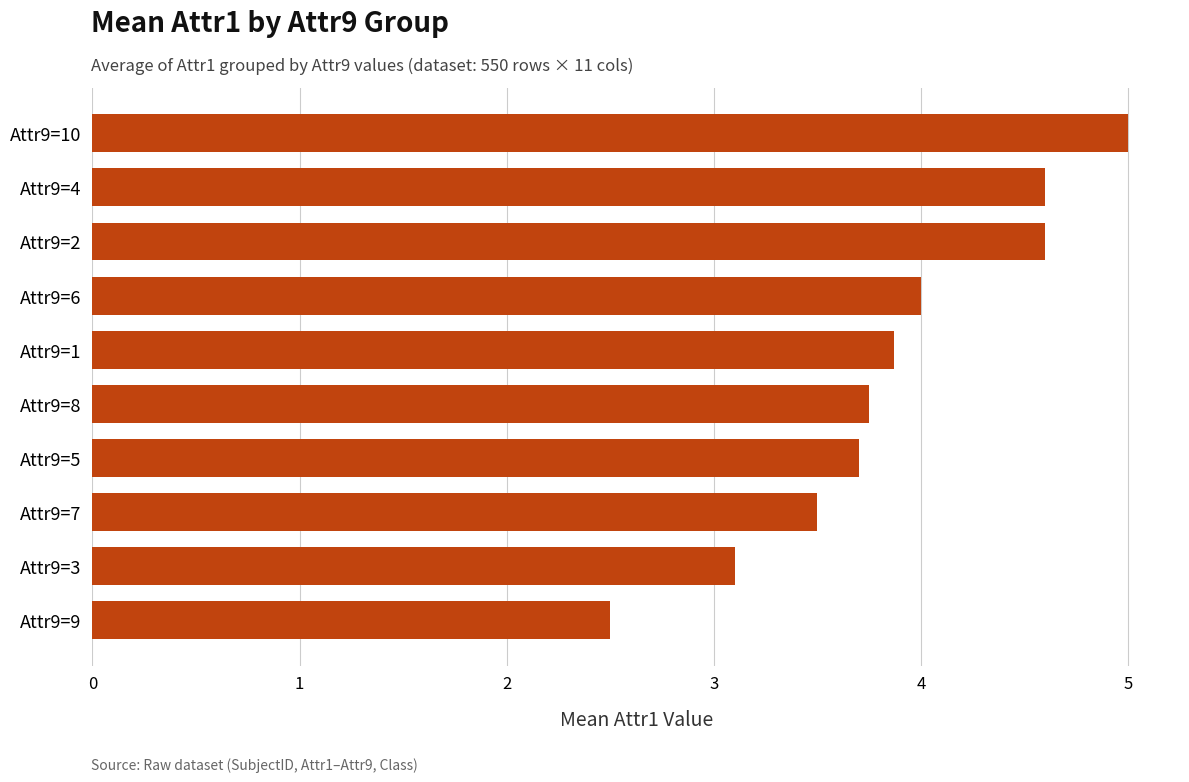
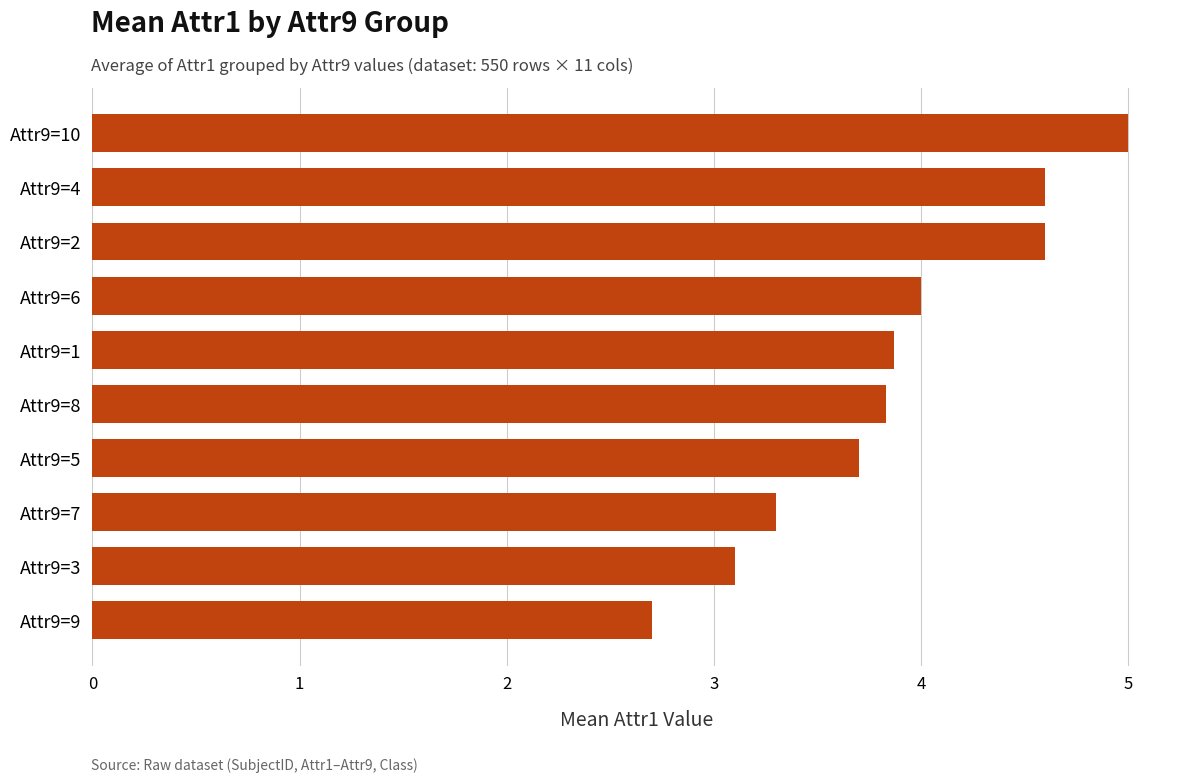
  {
    "Attr9=10": 5.00,
    "Attr9=4": 4.60,
    "Attr9=2": 4.60,
    "Attr9=6": 4.00,
    "Attr9=1": 3.87,
-   "Attr9=8": 3.75,
+   "Attr9=8": 3.83,
    "Attr9=5": 3.70,
-   "Attr9=7": 3.5,
+   "Attr9=7": 3.3,
    "Attr9=3": 3.10,
-   "Attr9=9": 2.5
+   "Attr9=9": 2.7
  }
